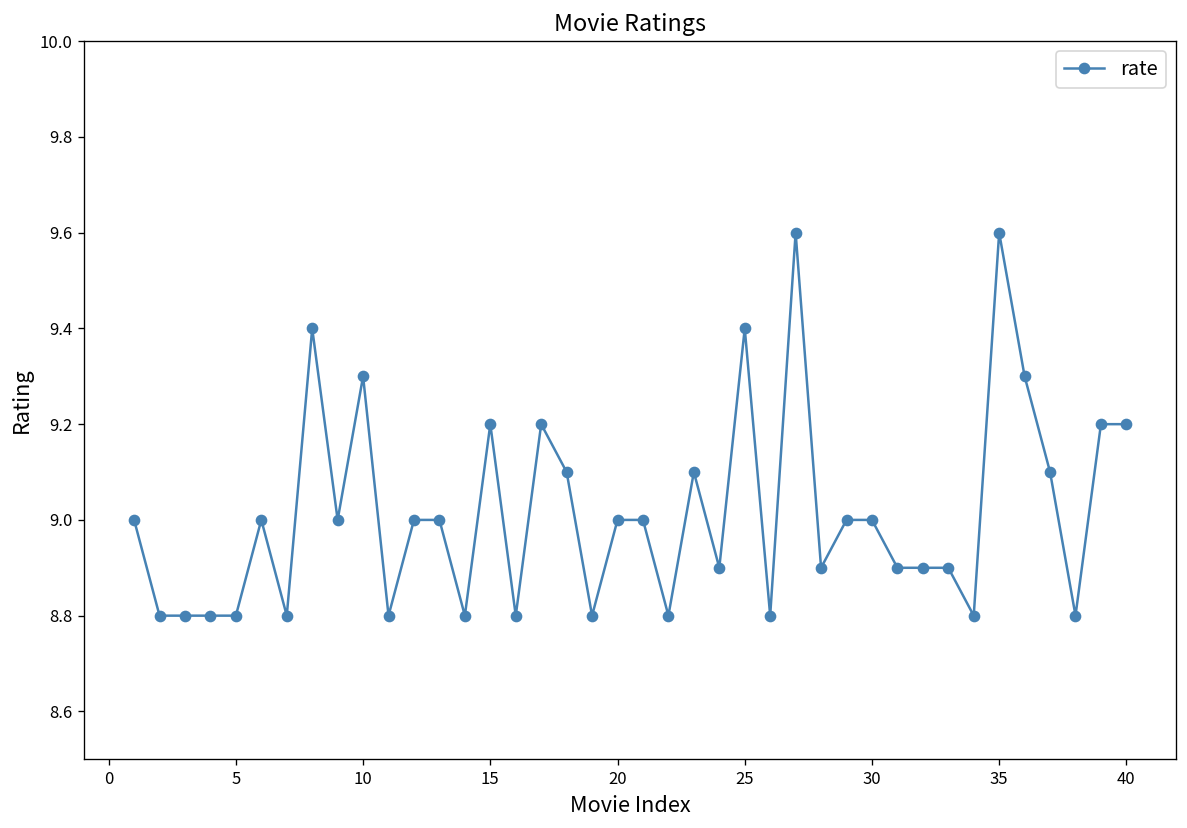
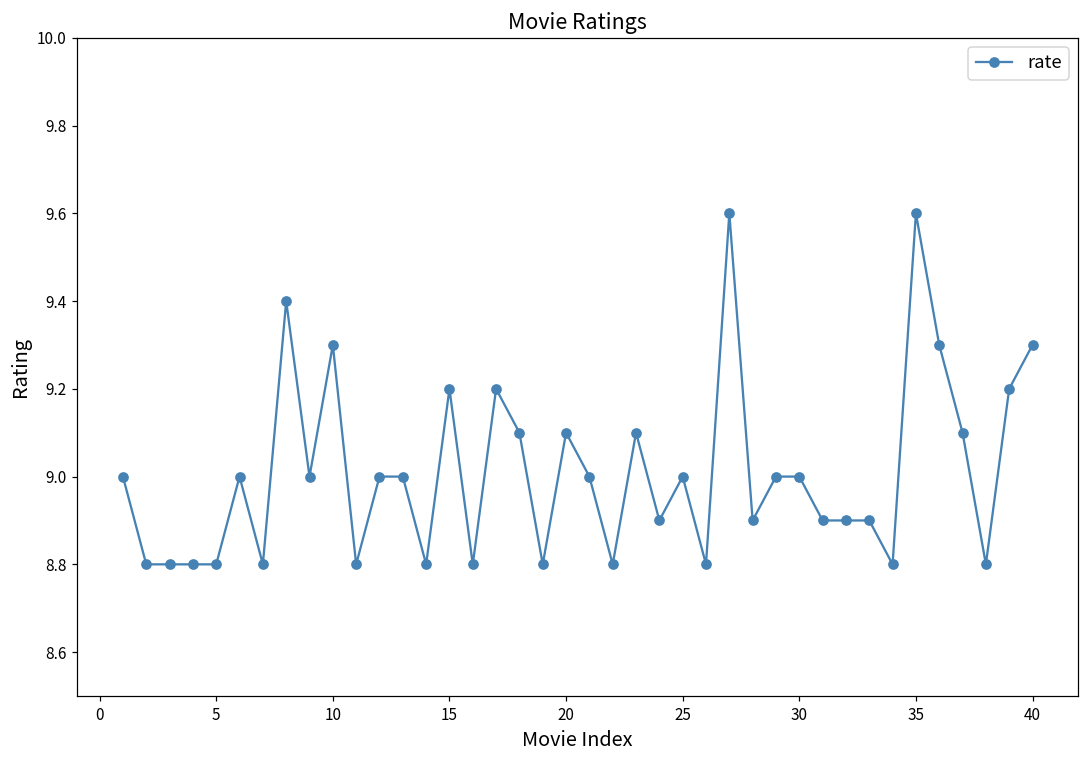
  {
    "5": 8.8,
    "10": 9.3,
    "15": 9.2,
-   "20": 9.0,
-   "25": 9.4,
+   "20": 9.1,
+   "25": 9.0,
    "30": 9.0,
    "35": 9.6,
-   "40": 9.2
+   "40": 9.3
  }
